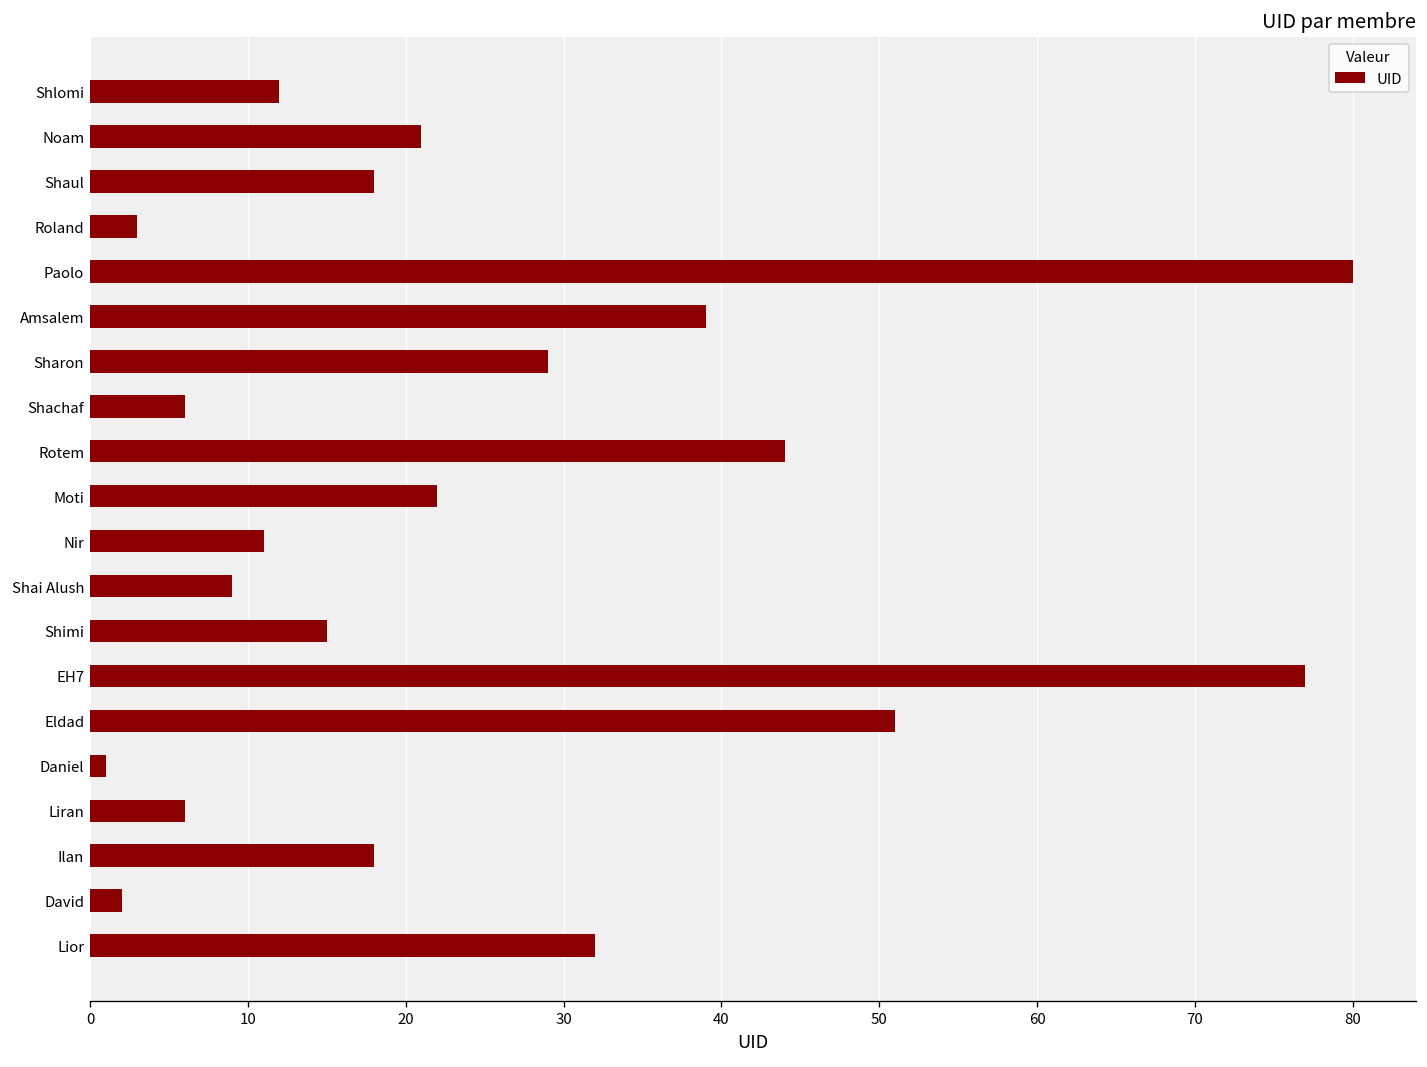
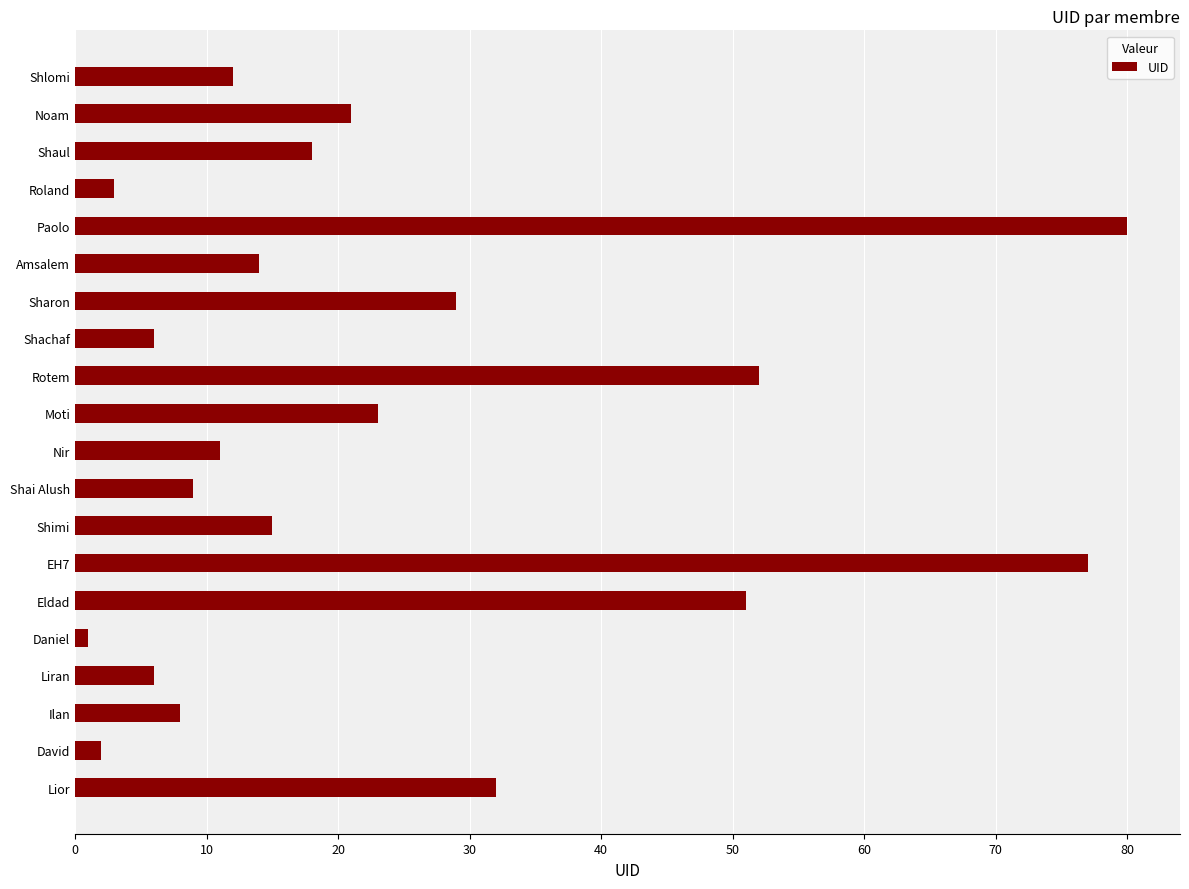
  {
    "Shlomi": 12,
    "Noam": 21,
    "Shaul": 18,
    "Roland": 3,
    "Paolo": 80,
-   "Amsalem": 39,
+   "Amsalem": 14,
    "Sharon": 29,
    "Shachaf": 6,
-   "Rotem": 44,
-   "Moti": 22,
+   "Rotem": 52,
+   "Moti": 23,
    "Nir": 11,
    "Shai Alush": 9,
    "Shimi": 15,
    "EH7": 77,
    "Eldad": 51,
    "Daniel": 1,
    "Liran": 6,
-   "Ilan": 18,
+   "Ilan": 8,
    "David": 2,
    "Lior": 32
  }
